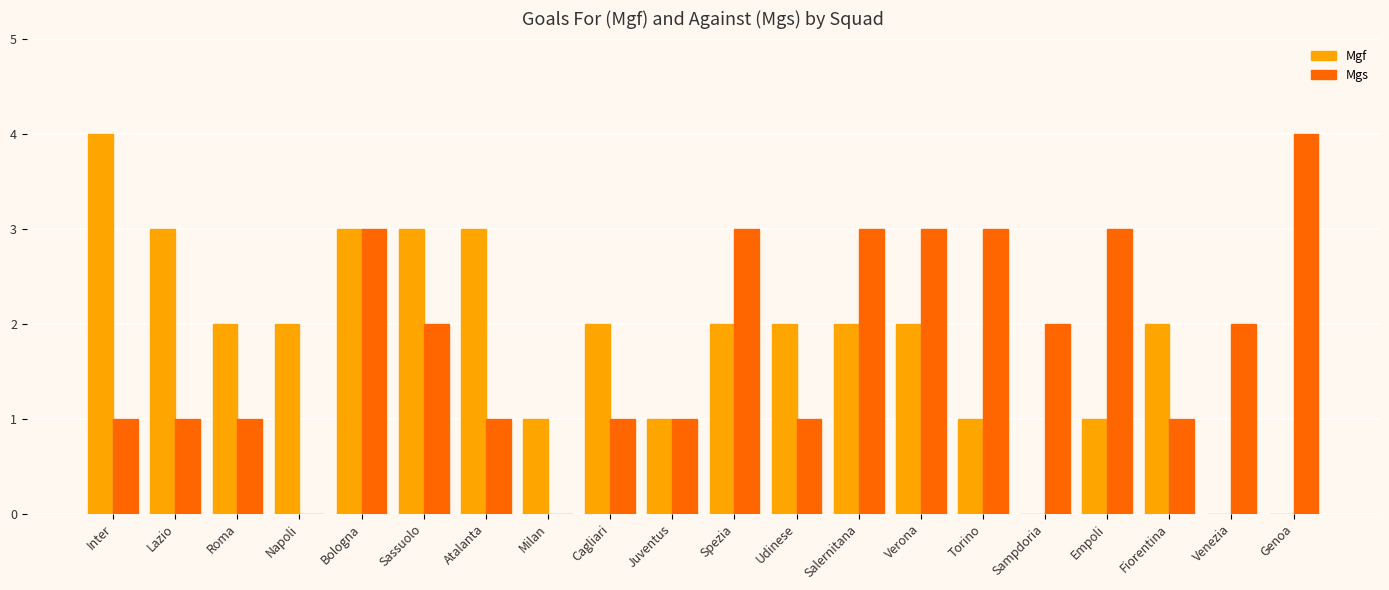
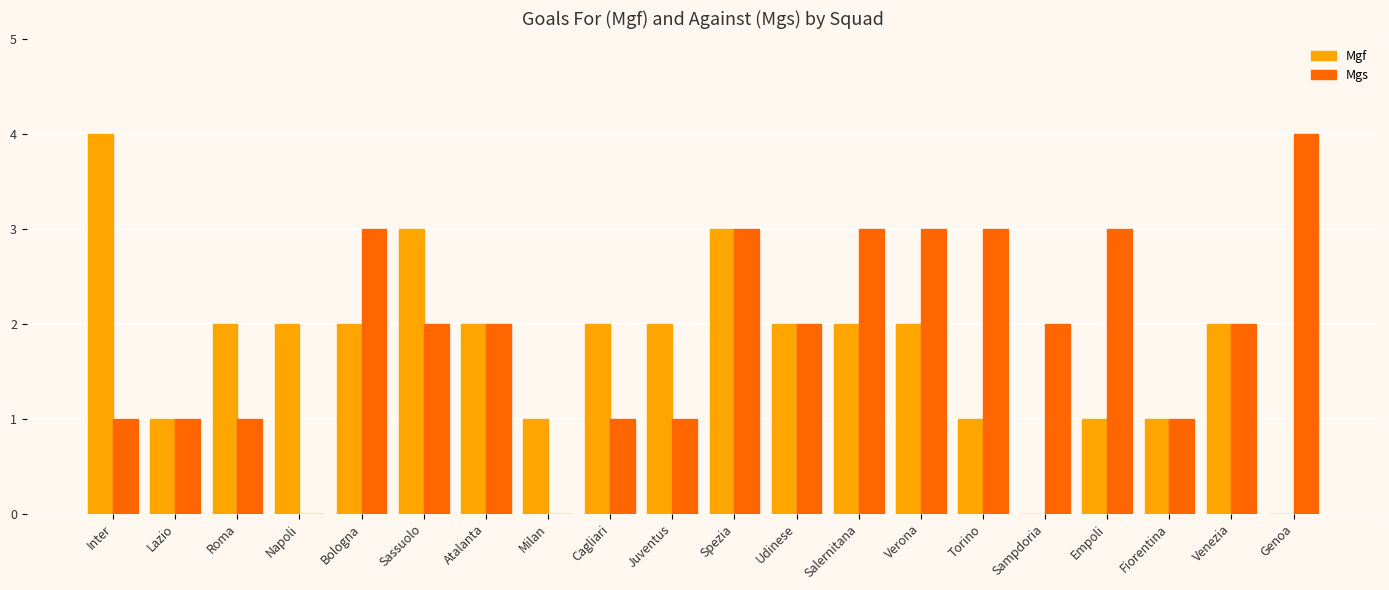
  {
    "Mgf": {
      "Inter": 4,
-     "Lazio": 3,
+     "Lazio": 1,
      "Roma": 2,
      "Napoli": 2,
-     "Bologna": 3,
+     "Bologna": 2,
      "Sassuolo": 3,
-     "Atalanta": 3,
+     "Atalanta": 2,
      "Milan": 1,
      "Cagliari": 2,
-     "Juventus": 1,
-     "Spezia": 2,
+     "Juventus": 2,
+     "Spezia": 3,
      "Udinese": 2,
      "Salernitana": 2,
      "Verona": 2,
      "Torino": 1,
      "Sampdoria": 0,
      "Empoli": 1,
-     "Fiorentina": 2,
-     "Venezia": 0,
+     "Fiorentina": 1,
+     "Venezia": 2,
      "Genoa": 0
    },
    "Mgs": {
      "Inter": 1,
      "Lazio": 1,
      "Roma": 1,
      "Napoli": 0,
      "Bologna": 3,
      "Sassuolo": 2,
-     "Atalanta": 1,
+     "Atalanta": 2,
      "Milan": 0,
      "Cagliari": 1,
      "Juventus": 1,
      "Spezia": 3,
-     "Udinese": 1,
+     "Udinese": 2,
      "Salernitana": 3,
      "Verona": 3,
      "Torino": 3,
      "Sampdoria": 2,
      "Empoli": 3,
      "Fiorentina": 1,
      "Venezia": 2,
      "Genoa": 4
    }
  }
